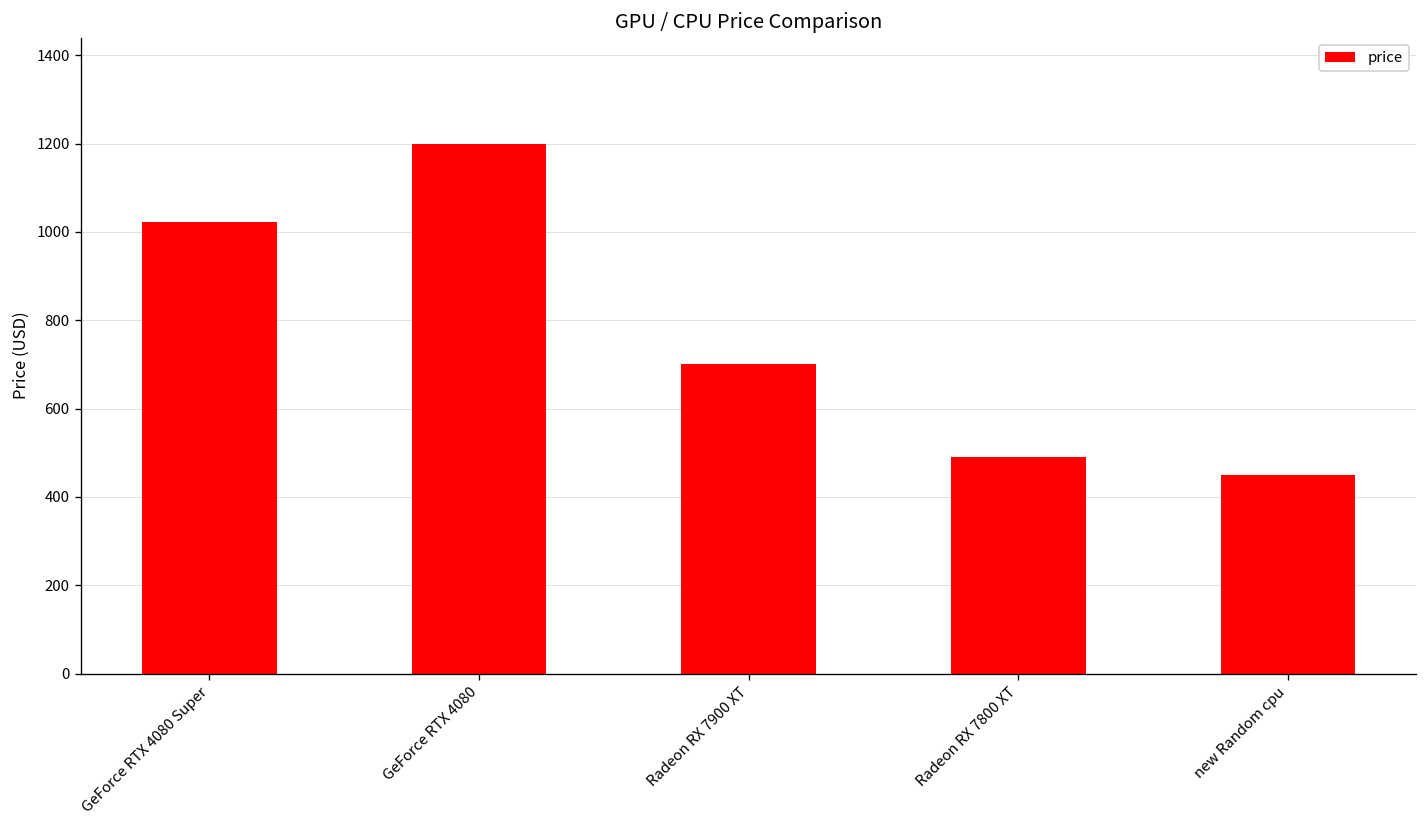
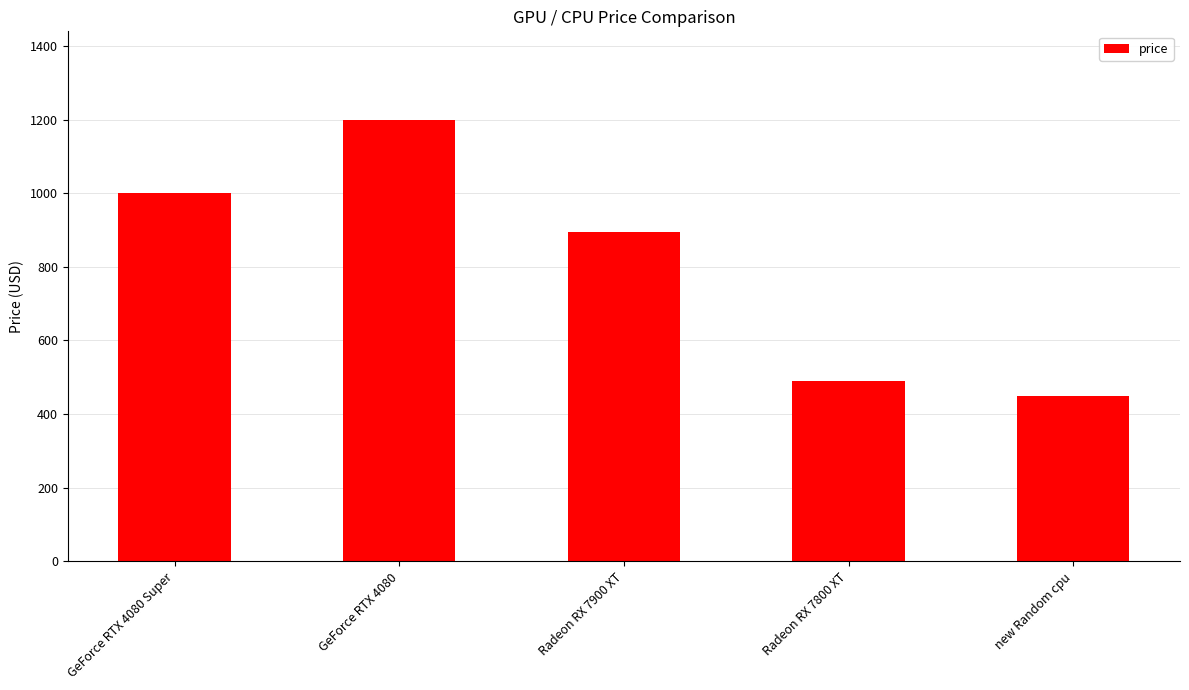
  {
-   "GeForce RTX 4080 Super": 1020,
+   "GeForce RTX 4080 Super": 1000,
    "GeForce RTX 4080": 1200,
-   "Radeon RX 7900 XT": 700,
+   "Radeon RX 7900 XT": 900,
    "Radeon RX 7800 XT": 490,
    "new Random cpu": 450
  }
